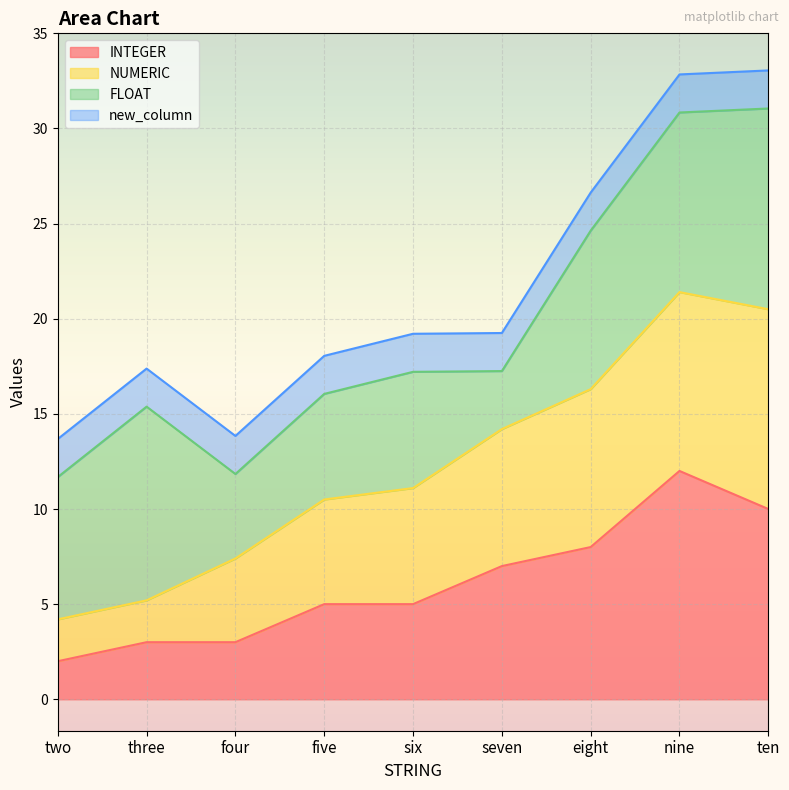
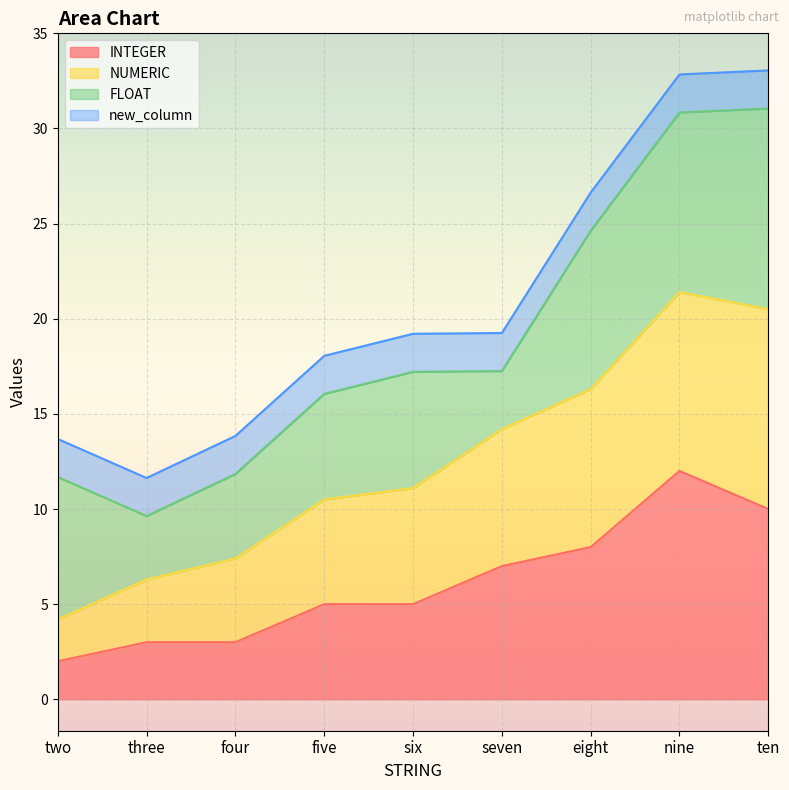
  {
    "INTEGER": {
      "two": 2.0,
      "three": 3.0,
      "four": 3.0,
      "five": 5.0,
      "six": 5.0,
      "seven": 7.0,
      "eight": 8.0,
      "nine": 12.0,
      "ten": 10.0
    },
    "NUMERIC": {
      "two": 2.2,
-     "three": 2.2,
+     "three": 3.3,
      "four": 4.4,
      "five": 5.5,
      "six": 6.1,
      "seven": 7.2,
      "eight": 8.3,
      "nine": 9.4,
      "ten": 10.5
    },
    "FLOAT": {
      "two": 7.5,
-     "three": 10.2,
+     "three": 3.3,
      "four": 4.4,
      "five": 5.6,
      "six": 6.1,
      "seven": 3.1,
      "eight": 8.3,
      "nine": 9.4,
      "ten": 10.6
    },
    "new_column": {
      "two": 2.0,
      "three": 2.0,
      "four": 2.0,
      "five": 2.0,
      "six": 2.0,
      "seven": 2.0,
      "eight": 2.0,
      "nine": 2.0,
      "ten": 2.0
    }
  }
